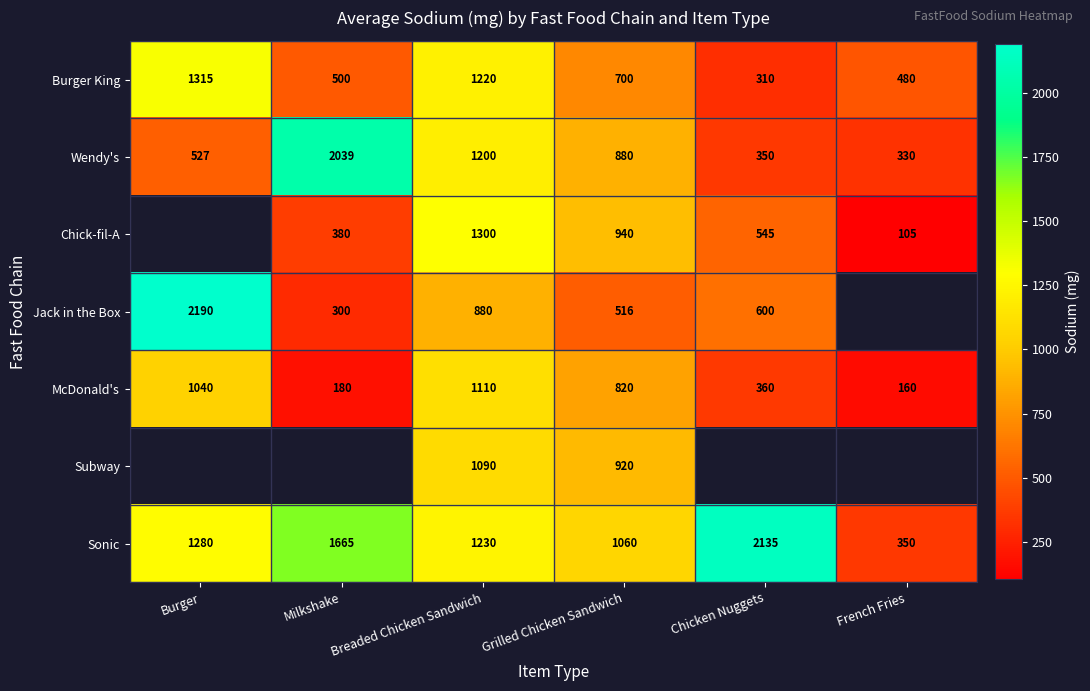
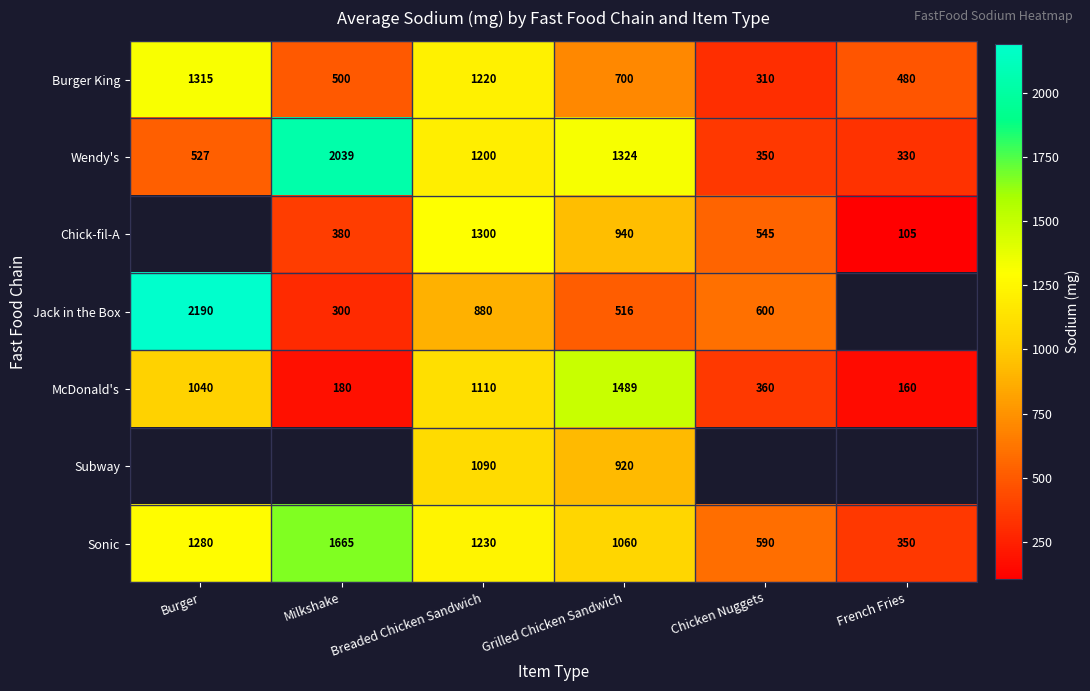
  {
    "Burger King": {
      "Burger": 1315,
      "Milkshake": 500,
      "Breaded Chicken Sandwich": 1220,
      "Grilled Chicken Sandwich": 700,
      "Chicken Nuggets": 310,
      "French Fries": 480
    },
    "Wendy's": {
      "Burger": 527,
      "Milkshake": 2039,
      "Breaded Chicken Sandwich": 1200,
-     "Grilled Chicken Sandwich": 880,
+     "Grilled Chicken Sandwich": 1324,
      "Chicken Nuggets": 350,
      "French Fries": 330
    },
    "Chick-fil-A": {
      "Milkshake": 380,
      "Breaded Chicken Sandwich": 1300,
      "Grilled Chicken Sandwich": 940,
      "Chicken Nuggets": 545,
      "French Fries": 105
    },
    "Jack in the Box": {
      "Burger": 2190,
      "Milkshake": 300,
      "Breaded Chicken Sandwich": 880,
      "Grilled Chicken Sandwich": 516,
      "Chicken Nuggets": 600
    },
    "McDonald's": {
      "Burger": 1040,
      "Milkshake": 180,
      "Breaded Chicken Sandwich": 1110,
-     "Grilled Chicken Sandwich": 820,
+     "Grilled Chicken Sandwich": 1489,
      "Chicken Nuggets": 360,
      "French Fries": 160
    },
    "Subway": {
      "Breaded Chicken Sandwich": 1090,
      "Grilled Chicken Sandwich": 920
    },
    "Sonic": {
      "Burger": 1280,
      "Milkshake": 1665,
      "Breaded Chicken Sandwich": 1230,
      "Grilled Chicken Sandwich": 1060,
-     "Chicken Nuggets": 2135,
+     "Chicken Nuggets": 590,
      "French Fries": 350
    }
  }
